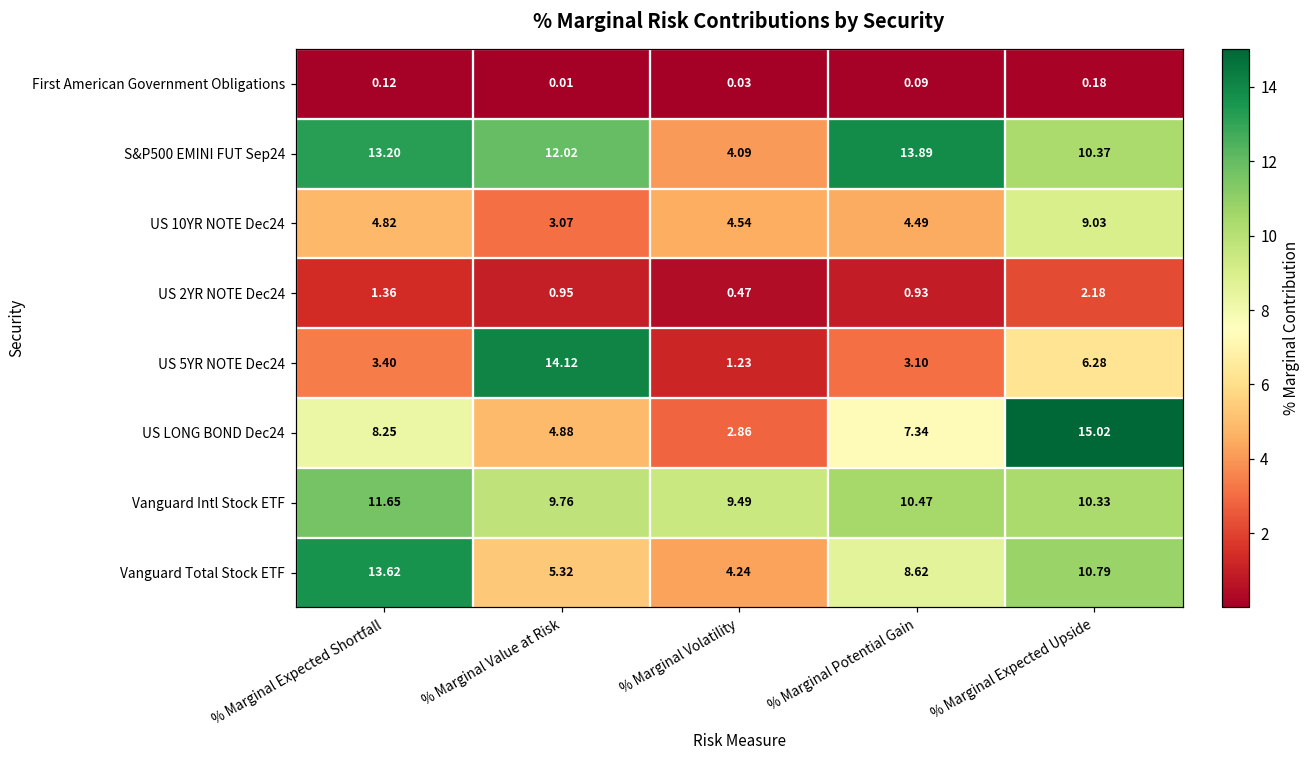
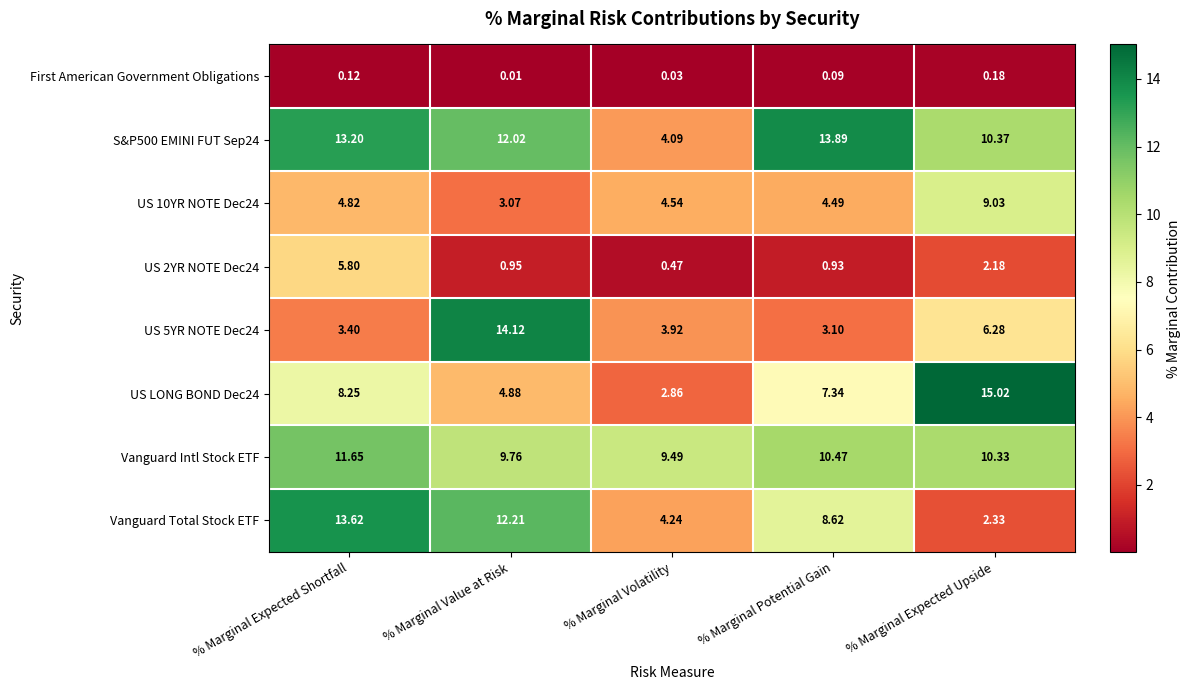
  {
    "First American Government Obligations": {
      "% Marginal Expected Shortfall": 0.12,
      "% Marginal Value at Risk": 0.01,
      "% Marginal Volatility": 0.03,
      "% Marginal Potential Gain": 0.09,
      "% Marginal Expected Upside": 0.18
    },
    "S&P500 EMINI FUT Sep24": {
      "% Marginal Expected Shortfall": 13.20,
      "% Marginal Value at Risk": 12.02,
      "% Marginal Volatility": 4.09,
      "% Marginal Potential Gain": 13.89,
      "% Marginal Expected Upside": 10.37
    },
    "US 10YR NOTE Dec24": {
      "% Marginal Expected Shortfall": 4.82,
      "% Marginal Value at Risk": 3.07,
      "% Marginal Volatility": 4.54,
      "% Marginal Potential Gain": 4.49,
      "% Marginal Expected Upside": 9.03
    },
    "US 2YR NOTE Dec24": {
-     "% Marginal Expected Shortfall": 1.36,
+     "% Marginal Expected Shortfall": 5.80,
      "% Marginal Value at Risk": 0.95,
      "% Marginal Volatility": 0.47,
      "% Marginal Potential Gain": 0.93,
      "% Marginal Expected Upside": 2.18
    },
    "US 5YR NOTE Dec24": {
      "% Marginal Expected Shortfall": 3.40,
      "% Marginal Value at Risk": 14.12,
-     "% Marginal Volatility": 1.23,
+     "% Marginal Volatility": 3.92,
      "% Marginal Potential Gain": 3.10,
      "% Marginal Expected Upside": 6.28
    },
    "US LONG BOND Dec24": {
      "% Marginal Expected Shortfall": 8.25,
      "% Marginal Value at Risk": 4.88,
      "% Marginal Volatility": 2.86,
      "% Marginal Potential Gain": 7.34,
      "% Marginal Expected Upside": 15.02
    },
    "Vanguard Intl Stock ETF": {
      "% Marginal Expected Shortfall": 11.65,
      "% Marginal Value at Risk": 9.76,
      "% Marginal Volatility": 9.49,
      "% Marginal Potential Gain": 10.47,
      "% Marginal Expected Upside": 10.33
    },
    "Vanguard Total Stock ETF": {
      "% Marginal Expected Shortfall": 13.62,
-     "% Marginal Value at Risk": 5.32,
+     "% Marginal Value at Risk": 12.21,
      "% Marginal Volatility": 4.24,
      "% Marginal Potential Gain": 8.62,
-     "% Marginal Expected Upside": 10.79
+     "% Marginal Expected Upside": 2.33
    }
  }
